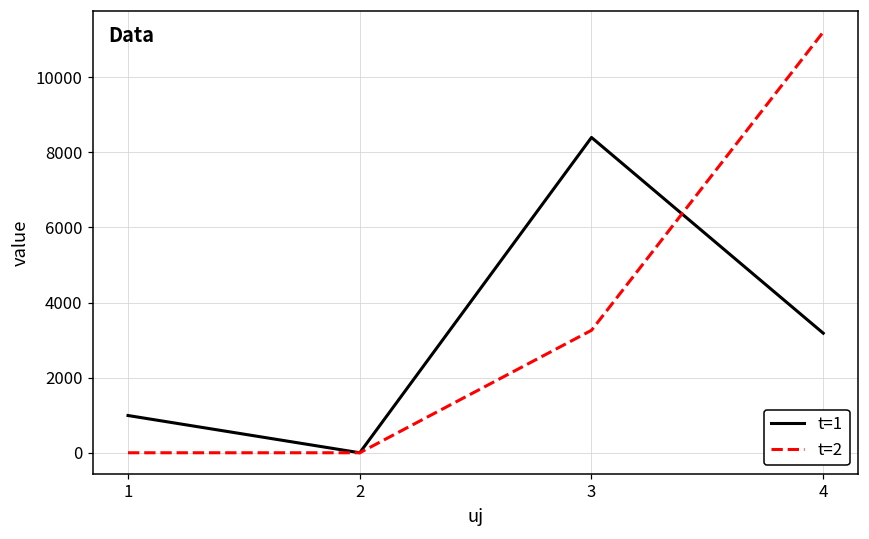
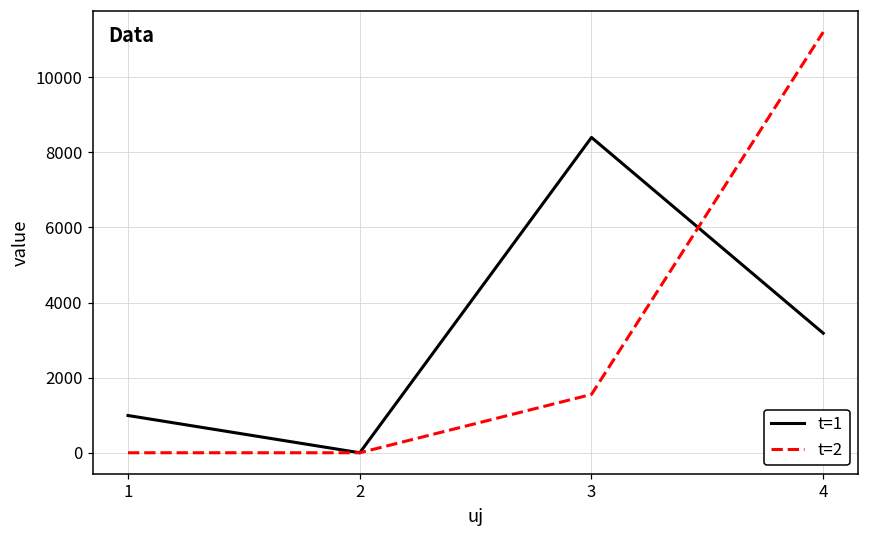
  {
    "t=1": {
      "1": 1000,
      "3": 8400,
      "4": 3200
    },
    "t=2": {
      "1": 0,
-     "3": 3300,
+     "3": 1600,
      "4": 11200
    }
  }
